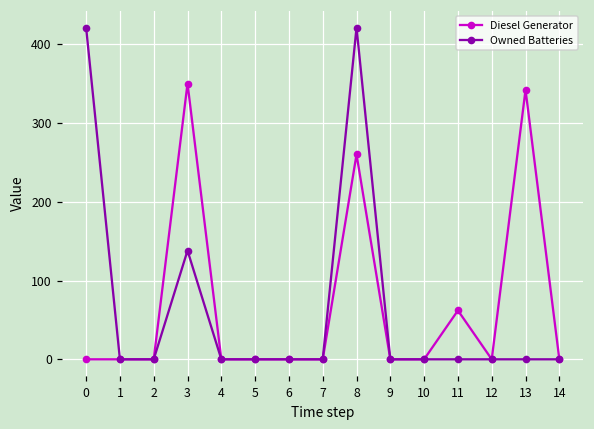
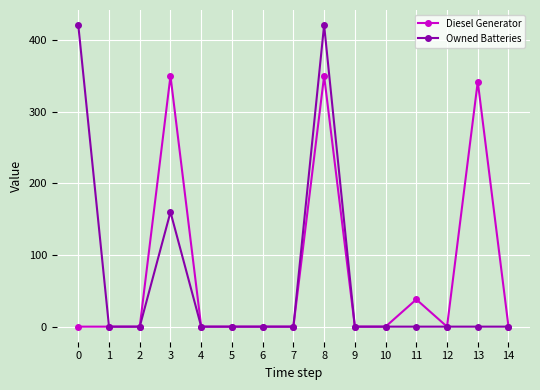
  {
    "Diesel Generator": {
      "0": 0,
      "3": 350,
-     "8": 260,
-     "11": 60,
+     "8": 350,
+     "11": 40,
      "13": 340
    },
    "Owned Batteries": {
      "0": 420,
-     "3": 140,
+     "3": 160,
      "8": 420,
      "11": 0,
      "13": 0
    }
  }
